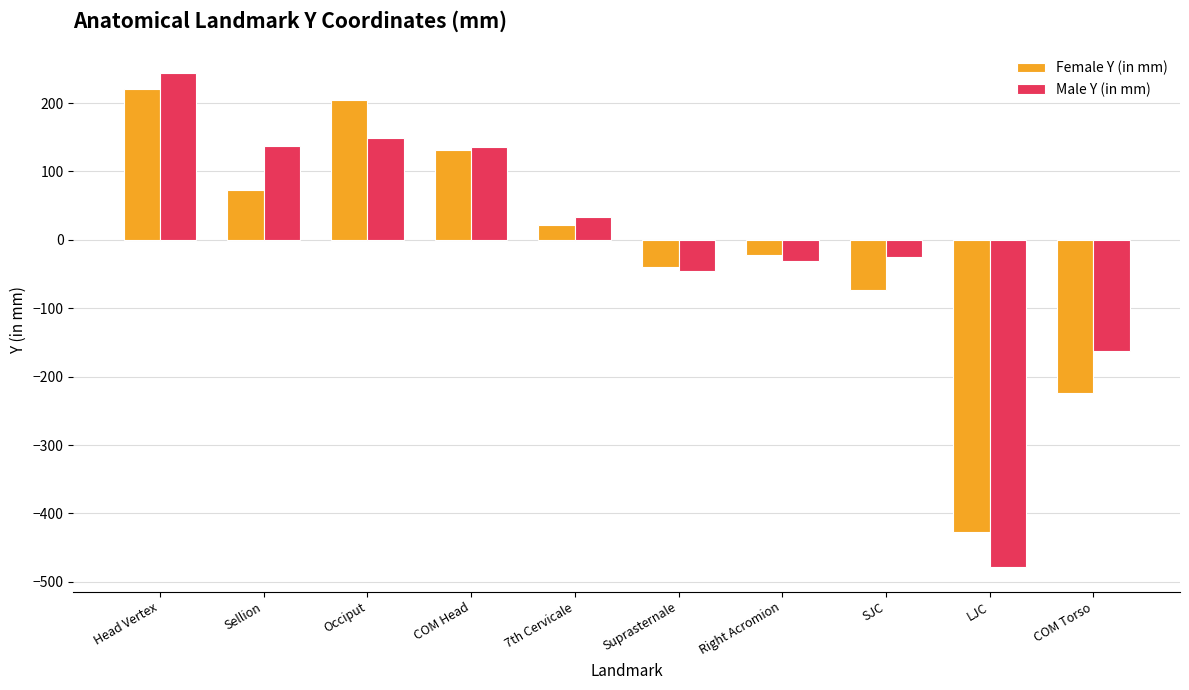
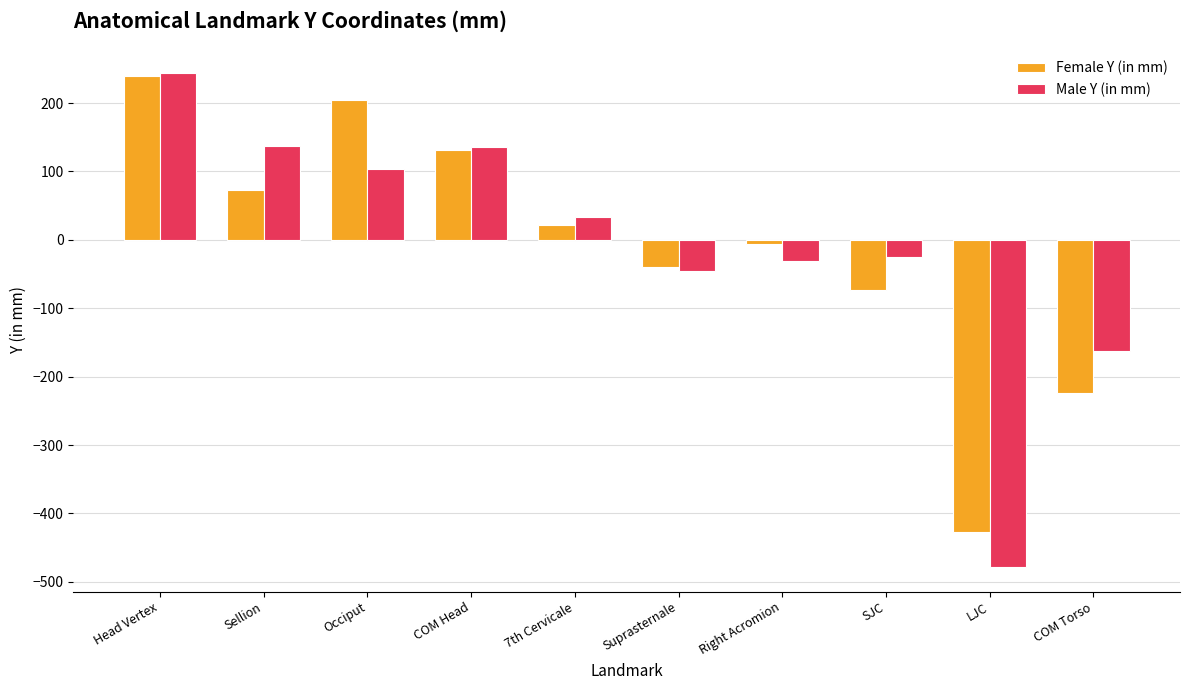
  {
    "Female Y (in mm)": {
-     "Head Vertex": 220,
+     "Head Vertex": 240,
      "Sellion": 70,
      "Occiput": 210,
      "COM Head": 130,
      "7th Cervicale": 20,
      "Suprasternale": -40,
-     "Right Acromion": -20,
+     "Right Acromion": -10,
      "SJC": -70,
      "LJC": -430,
      "COM Torso": -220
    },
    "Male Y (in mm)": {
      "Head Vertex": 240,
      "Sellion": 140,
-     "Occiput": 150,
+     "Occiput": 100,
      "COM Head": 140,
      "7th Cervicale": 30,
      "Suprasternale": -50,
      "Right Acromion": -30,
      "SJC": -30,
      "LJC": -480,
      "COM Torso": -160
    }
  }
